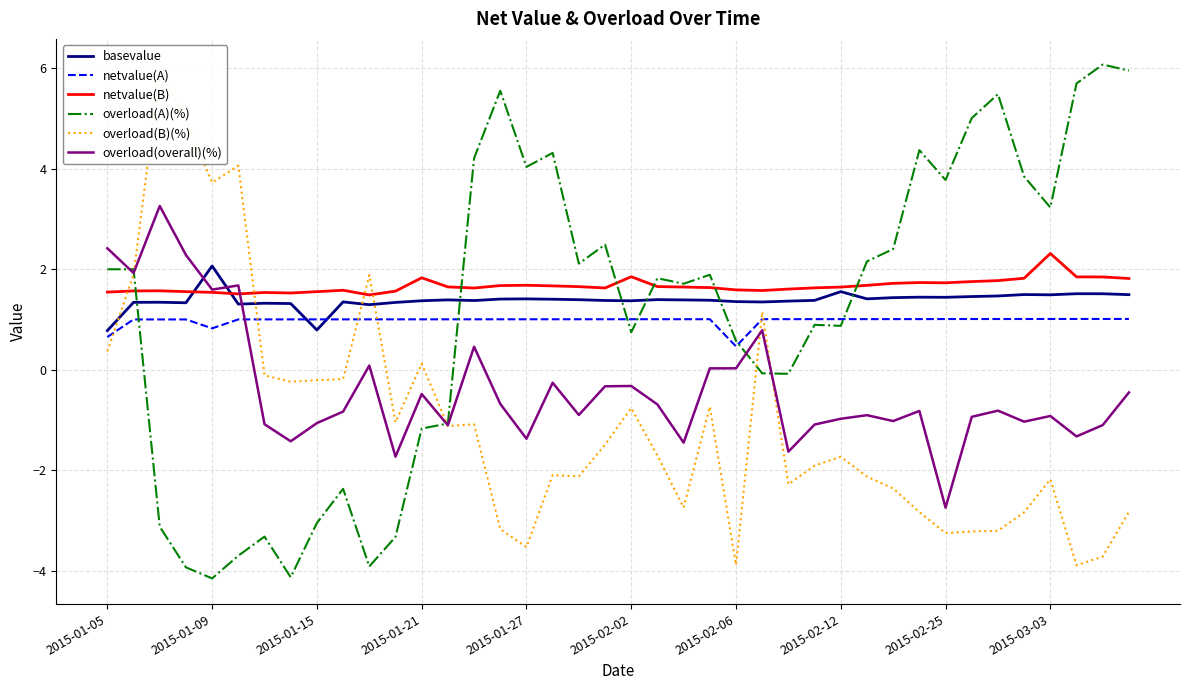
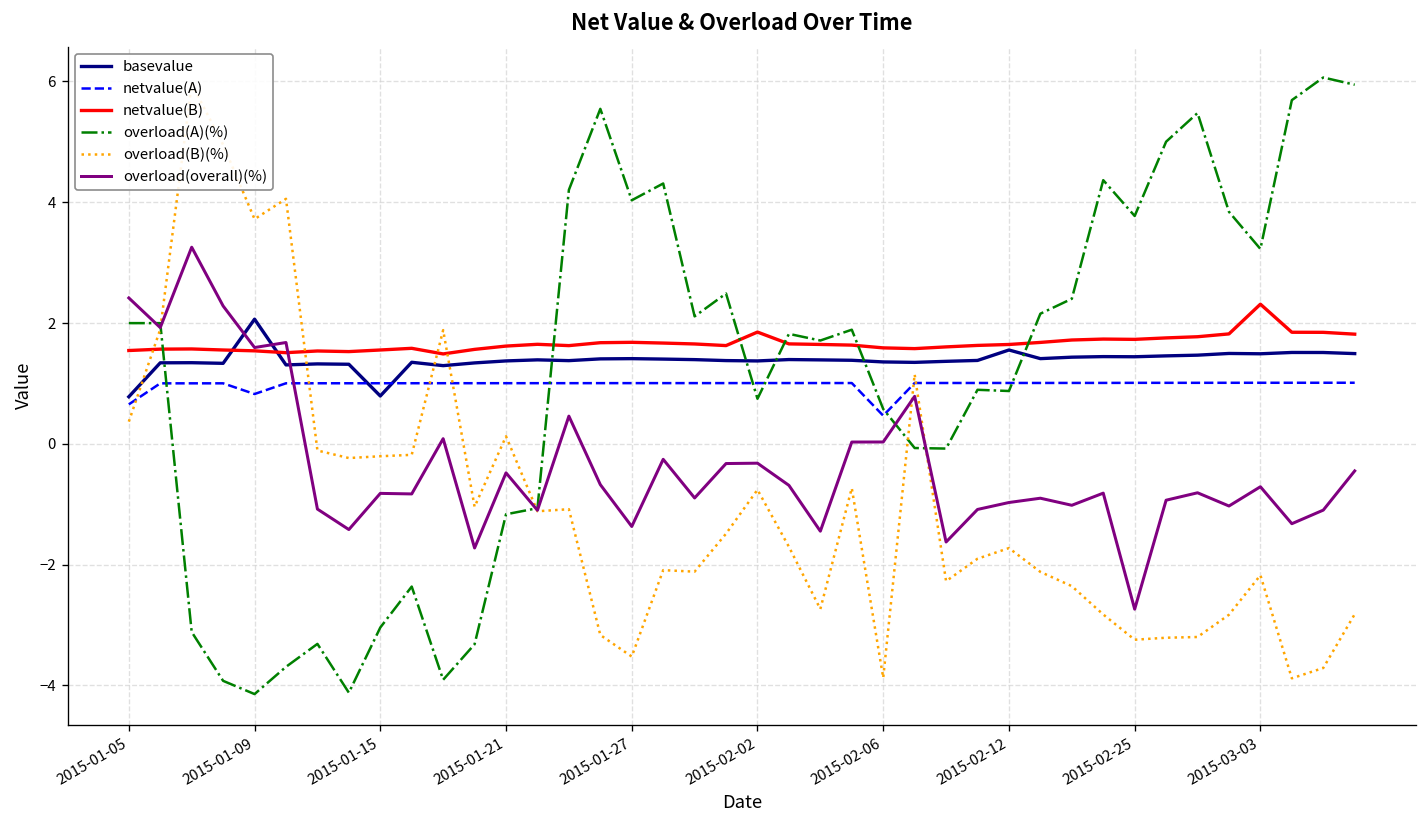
  {
    "basevalue": {
      "2015-01-05": 0.8,
      "2015-01-09": 2.1,
      "2015-01-15": 0.8,
      "2015-01-21": 1.4,
      "2015-01-27": 1.4,
      "2015-02-02": 1.4,
      "2015-02-06": 1.4,
      "2015-02-12": 1.6,
      "2015-02-25": 1.4,
      "2015-03-03": 1.5
    },
    "netvalue(A)": {
      "2015-01-05": 0.7,
      "2015-01-09": 0.8,
      "2015-01-15": 1.0,
      "2015-01-21": 1.0,
      "2015-01-27": 1.0,
      "2015-02-02": 1.0,
      "2015-02-06": 0.5,
      "2015-02-12": 1.0,
      "2015-02-25": 1.0,
      "2015-03-03": 1.0
    },
    "netvalue(B)": {
      "2015-01-05": 1.5,
      "2015-01-09": 1.5,
      "2015-01-15": 1.6,
-     "2015-01-21": 1.8,
+     "2015-01-21": 1.6,
      "2015-01-27": 1.7,
      "2015-02-02": 1.8,
      "2015-02-06": 1.6,
      "2015-02-12": 1.6,
      "2015-02-25": 1.7,
      "2015-03-03": 2.3
    },
    "overload(A)(%)": {
      "2015-01-05": 2.0,
      "2015-01-09": -4.1,
      "2015-01-15": -3.0,
      "2015-01-21": -1.2,
      "2015-01-27": 4.0,
      "2015-02-02": 0.7,
      "2015-02-06": 0.6,
      "2015-02-12": 0.9,
      "2015-02-25": 3.8,
      "2015-03-03": 3.2
    },
    "overload(B)(%)": {
      "2015-01-05": 0.4,
      "2015-01-09": 3.7,
      "2015-01-15": -0.2,
      "2015-01-21": 0.1,
      "2015-01-27": -3.5,
      "2015-02-02": -0.8,
      "2015-02-06": -3.9,
      "2015-02-12": -1.7,
      "2015-02-25": -3.2,
      "2015-03-03": -2.2
    },
    "overload(overall)(%)": {
      "2015-01-05": 2.4,
      "2015-01-09": 1.6,
-     "2015-01-15": -1.1,
+     "2015-01-15": -0.8,
      "2015-01-21": -0.5,
      "2015-01-27": -1.4,
      "2015-02-02": -0.3,
      "2015-02-06": 0.0,
      "2015-02-12": -1.0,
      "2015-02-25": -2.7,
-     "2015-03-03": -0.9
+     "2015-03-03": -0.7
    }
  }
